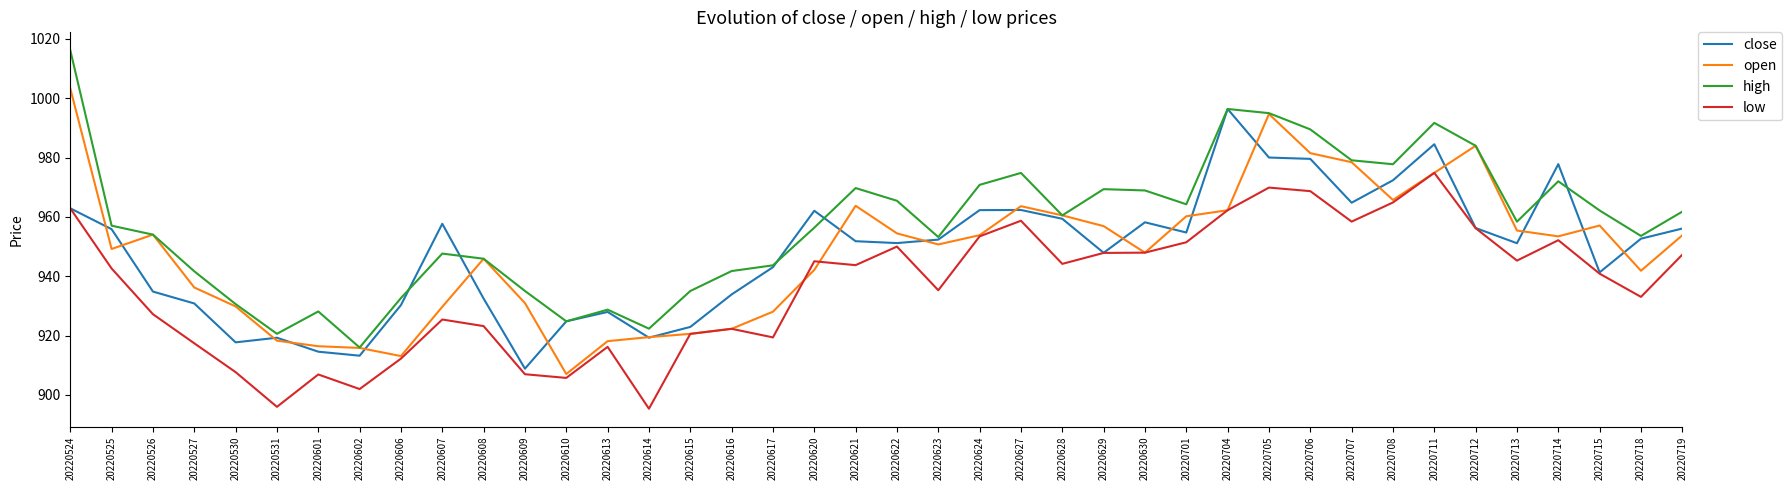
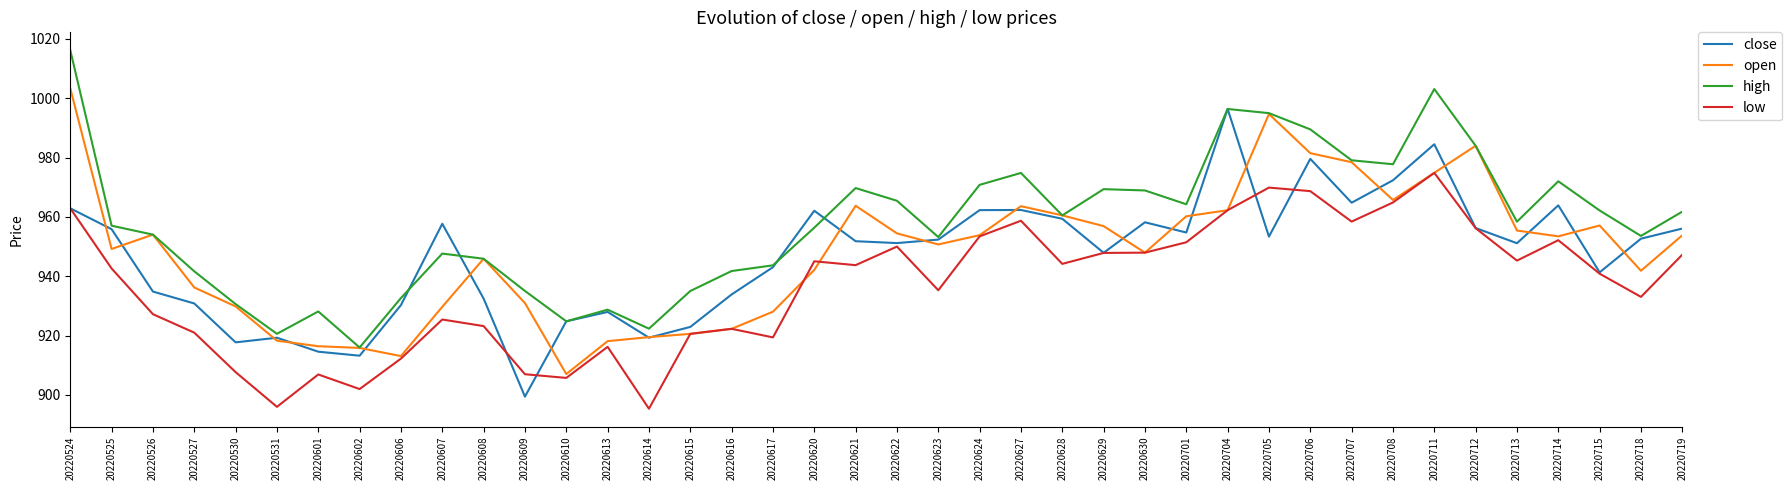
  {
    "close": {
      "20220525": 956,
      "20220526": 935,
      "20220527": 931,
      "20220530": 918,
      "20220531": 919,
      "20220601": 915,
      "20220602": 913,
      "20220606": 930,
      "20220607": 958,
      "20220608": 932,
-     "20220609": 909,
+     "20220609": 899,
      "20220615": 923,
      "20220616": 934,
      "20220620": 962,
      "20220621": 952,
      "20220622": 951,
      "20220624": 962,
      "20220627": 962,
      "20220628": 959,
      "20220630": 958,
      "20220701": 955,
-     "20220705": 980,
+     "20220705": 953,
      "20220706": 980,
      "20220707": 965,
      "20220708": 972,
      "20220711": 985,
      "20220713": 951,
-     "20220714": 978,
+     "20220714": 964,
      "20220718": 953,
      "20220719": 956
    },
    "open": {
      "20220524": 1003,
      "20220525": 949,
      "20220527": 936,
      "20220531": 918,
      "20220601": 916,
      "20220607": 930,
      "20220609": 931,
      "20220610": 907,
      "20220613": 918,
      "20220617": 928,
      "20220620": 942,
      "20220621": 964,
      "20220622": 954,
      "20220623": 951,
      "20220627": 964,
      "20220629": 957,
      "20220701": 960,
      "20220706": 982,
      "20220713": 955,
      "20220714": 953,
      "20220715": 957,
      "20220718": 942,
      "20220719": 954
    },
    "high": {
      "20220524": 1016,
      "20220525": 957,
      "20220527": 942,
      "20220531": 921,
      "20220601": 928,
      "20220606": 933,
      "20220607": 948,
      "20220609": 935,
      "20220614": 922,
      "20220615": 935,
      "20220616": 942,
      "20220620": 956,
      "20220621": 970,
      "20220622": 965,
      "20220624": 971,
      "20220627": 975,
      "20220629": 969,
      "20220630": 969,
      "20220701": 964,
      "20220706": 990,
      "20220708": 978,
-     "20220711": 992,
+     "20220711": 1003,
      "20220713": 958,
      "20220714": 972,
      "20220715": 962,
      "20220718": 954,
      "20220719": 962
    },
    "low": {
      "20220525": 943,
      "20220526": 927,
-     "20220527": 917,
+     "20220527": 921,
      "20220530": 908,
      "20220531": 896,
      "20220601": 907,
      "20220602": 902,
      "20220607": 925,
      "20220608": 923,
      "20220609": 907,
      "20220610": 906,
      "20220613": 916,
      "20220614": 895,
      "20220617": 919,
      "20220620": 945,
      "20220621": 944,
      "20220622": 950,
      "20220623": 935,
      "20220627": 959,
      "20220628": 944,
      "20220701": 951,
      "20220705": 970,
      "20220706": 969,
      "20220707": 958,
      "20220713": 945,
      "20220714": 952,
      "20220718": 933,
      "20220719": 947
    }
  }
